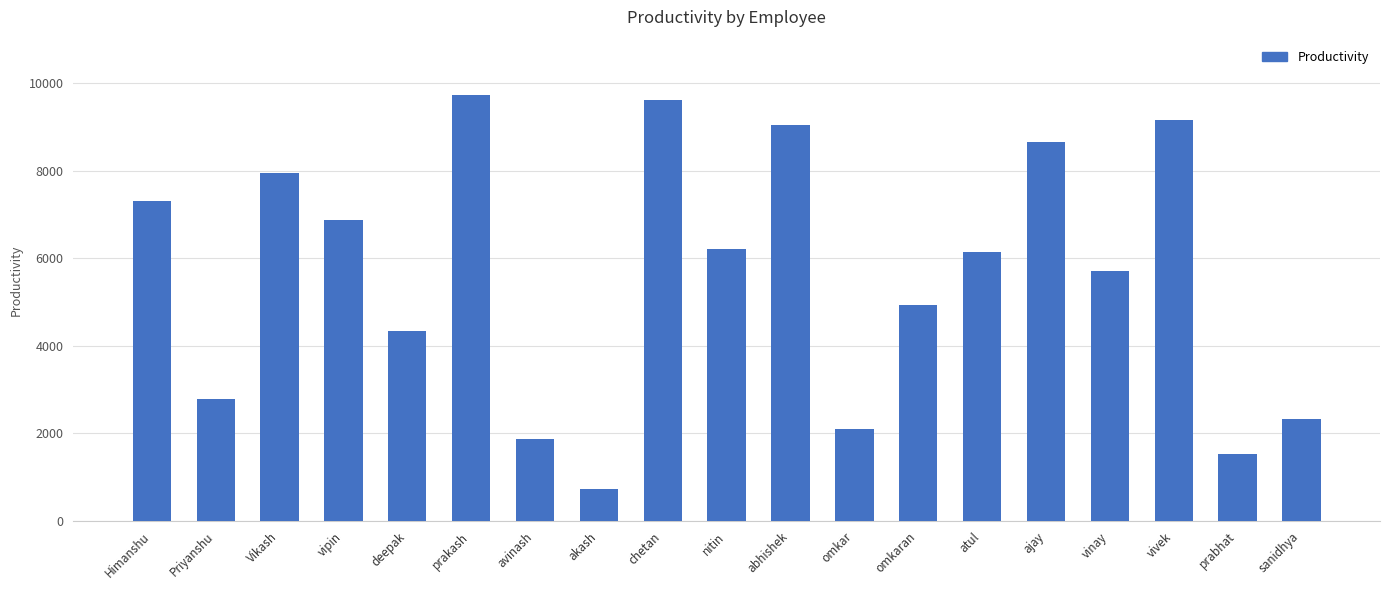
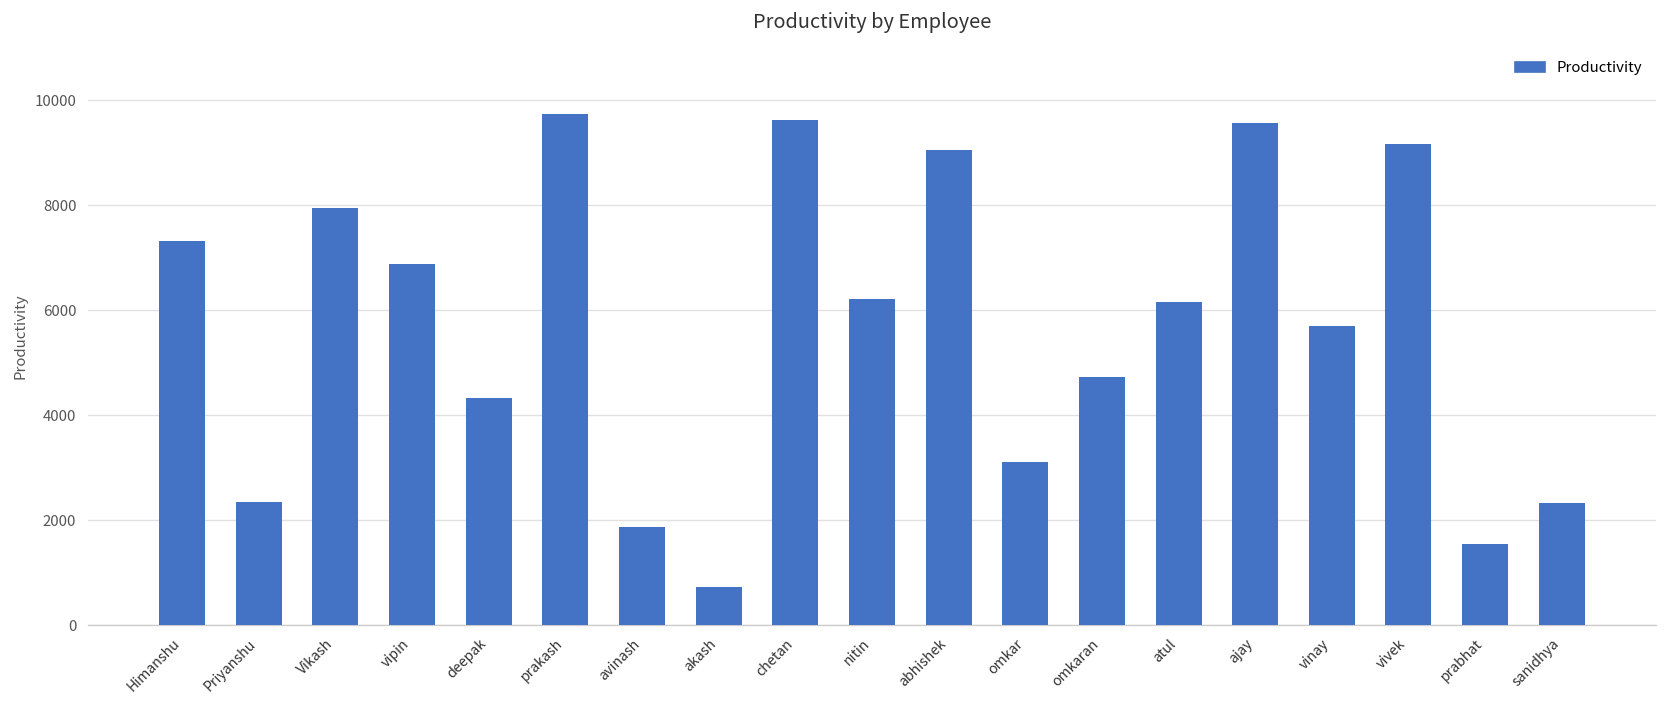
  {
    "Himanshu": 7300,
-   "Priyanshu": 2800,
+   "Priyanshu": 2300,
    "Vikash": 7900,
    "vipin": 6900,
    "deepak": 4300,
    "prakash": 9700,
    "avinash": 1900,
    "akash": 700,
    "chetan": 9600,
    "nitin": 6200,
    "abhishek": 9100,
-   "omkar": 2100,
-   "omkaran": 4900,
+   "omkar": 3100,
+   "omkaran": 4700,
    "atul": 6200,
-   "ajay": 8700,
+   "ajay": 9600,
    "vinay": 5700,
    "vivek": 9200,
    "prabhat": 1500,
    "sanidhya": 2300
  }
